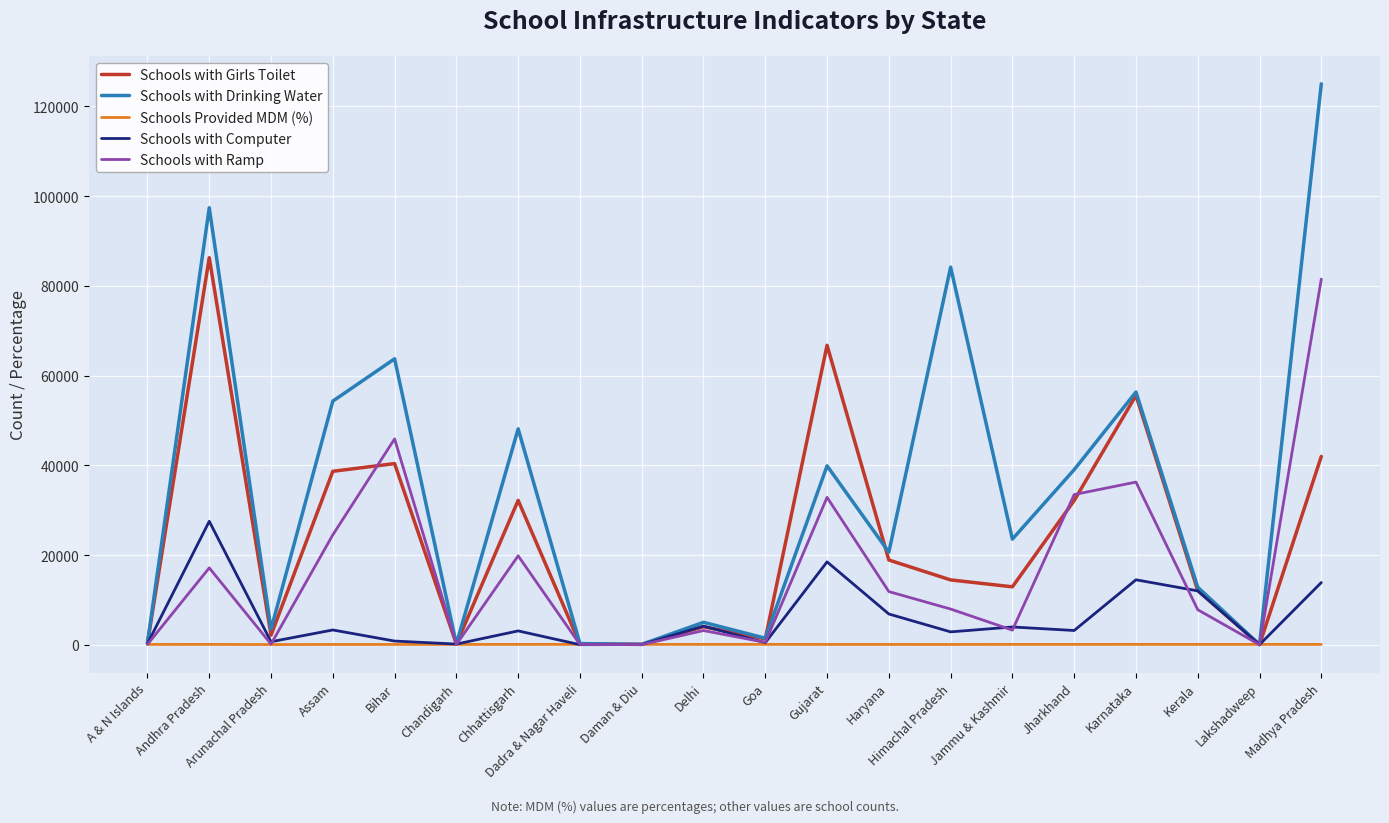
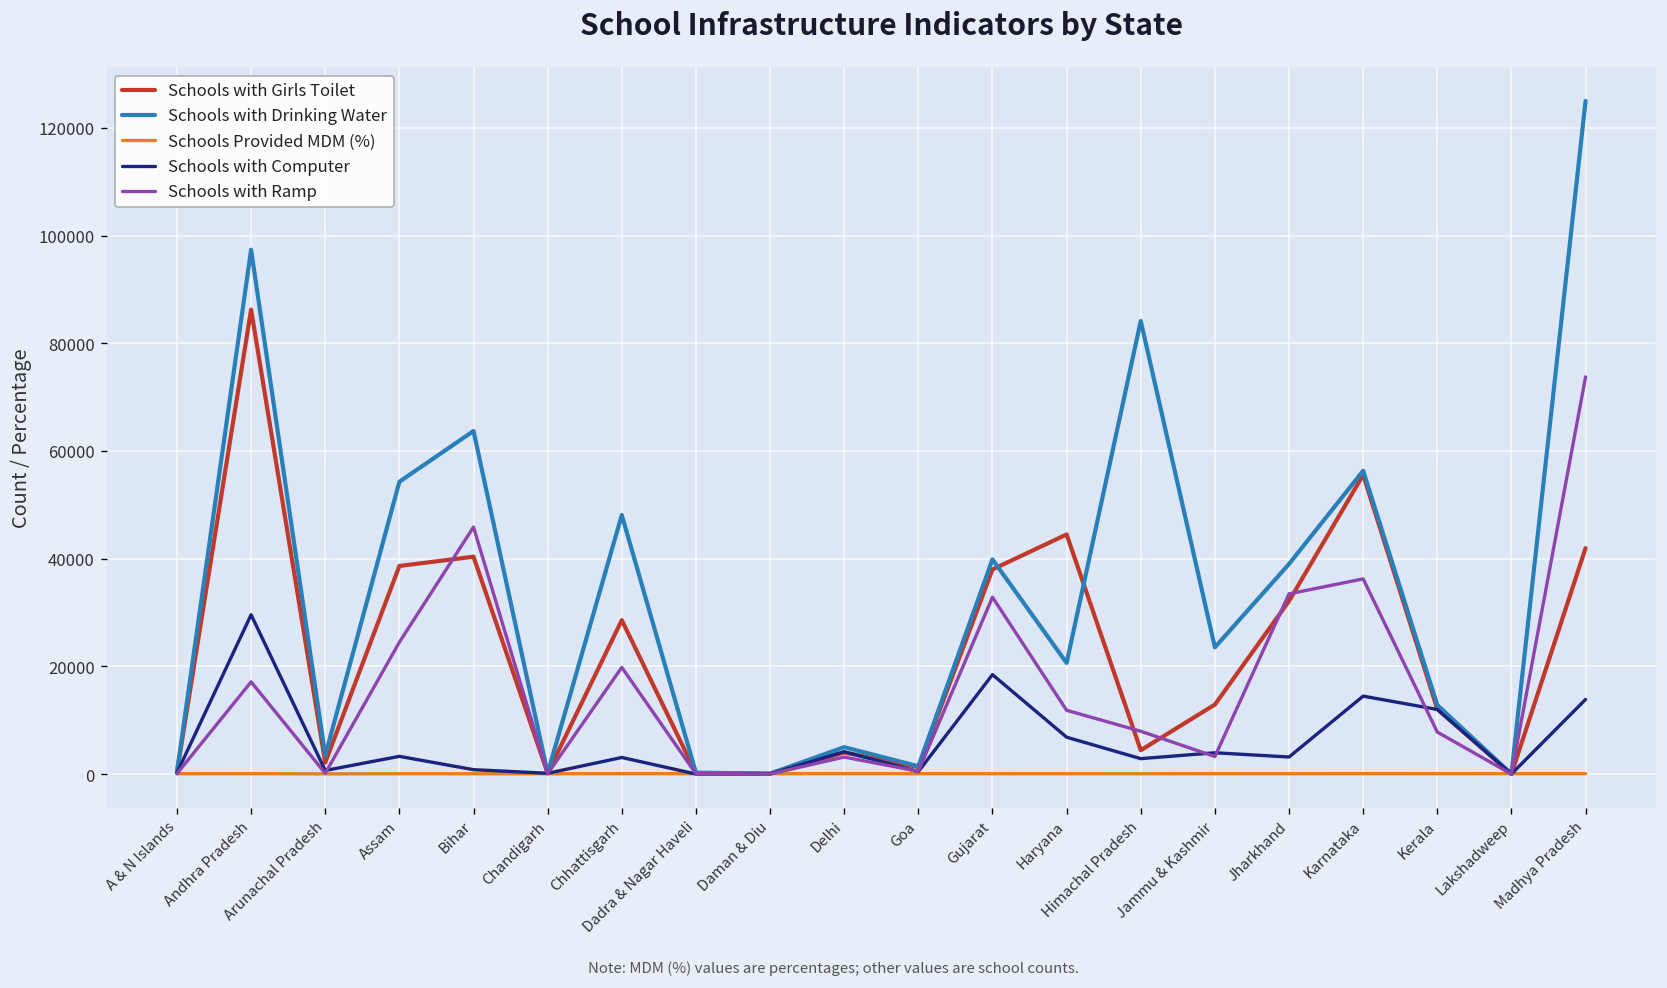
  {
    "Schools with Girls Toilet": {
      "Andhra Pradesh": 86000,
      "Arunachal Pradesh": 2000,
      "Assam": 39000,
      "Bihar": 40000,
-     "Chhattisgarh": 32000,
-     "Gujarat": 67000,
-     "Haryana": 19000,
-     "Himachal Pradesh": 14000,
+     "Chhattisgarh": 29000,
+     "Gujarat": 38000,
+     "Haryana": 45000,
+     "Himachal Pradesh": 4000,
      "Jammu & Kashmir": 13000,
      "Jharkhand": 32000,
      "Karnataka": 56000,
      "Madhya Pradesh": 42000
    },
    "Schools with Drinking Water": {
      "Andhra Pradesh": 97000,
      "Arunachal Pradesh": 3000,
      "Assam": 54000,
      "Bihar": 64000,
      "Chhattisgarh": 48000,
      "Delhi": 5000,
      "Gujarat": 40000,
      "Haryana": 21000,
      "Himachal Pradesh": 84000,
      "Jammu & Kashmir": 24000,
      "Jharkhand": 39000,
      "Karnataka": 56000,
      "Kerala": 13000,
      "Madhya Pradesh": 125000
    },
    "Schools Provided MDM (%)": {
      "Andhra Pradesh": 0,
      "Assam": 0,
      "Bihar": 0,
      "Chhattisgarh": 0,
      "Delhi": 0,
      "Gujarat": 0,
      "Haryana": 0,
      "Himachal Pradesh": 0,
      "Jammu & Kashmir": 0,
      "Jharkhand": 0,
      "Karnataka": 0,
      "Kerala": 0,
      "Madhya Pradesh": 0
    },
    "Schools with Computer": {
-     "Andhra Pradesh": 28000,
+     "Andhra Pradesh": 30000,
      "Assam": 3000,
      "Bihar": 1000,
      "Chhattisgarh": 3000,
      "Gujarat": 18000,
      "Haryana": 7000,
      "Himachal Pradesh": 3000,
      "Jammu & Kashmir": 4000,
      "Jharkhand": 3000,
      "Karnataka": 14000,
      "Madhya Pradesh": 14000
    },
    "Schools with Ramp": {
      "Andhra Pradesh": 17000,
      "Assam": 25000,
      "Bihar": 46000,
      "Chhattisgarh": 20000,
      "Delhi": 3000,
      "Gujarat": 33000,
      "Haryana": 12000,
      "Himachal Pradesh": 8000,
      "Jammu & Kashmir": 3000,
      "Jharkhand": 33000,
      "Karnataka": 36000,
      "Kerala": 8000,
-     "Madhya Pradesh": 81000
+     "Madhya Pradesh": 74000
    }
  }
